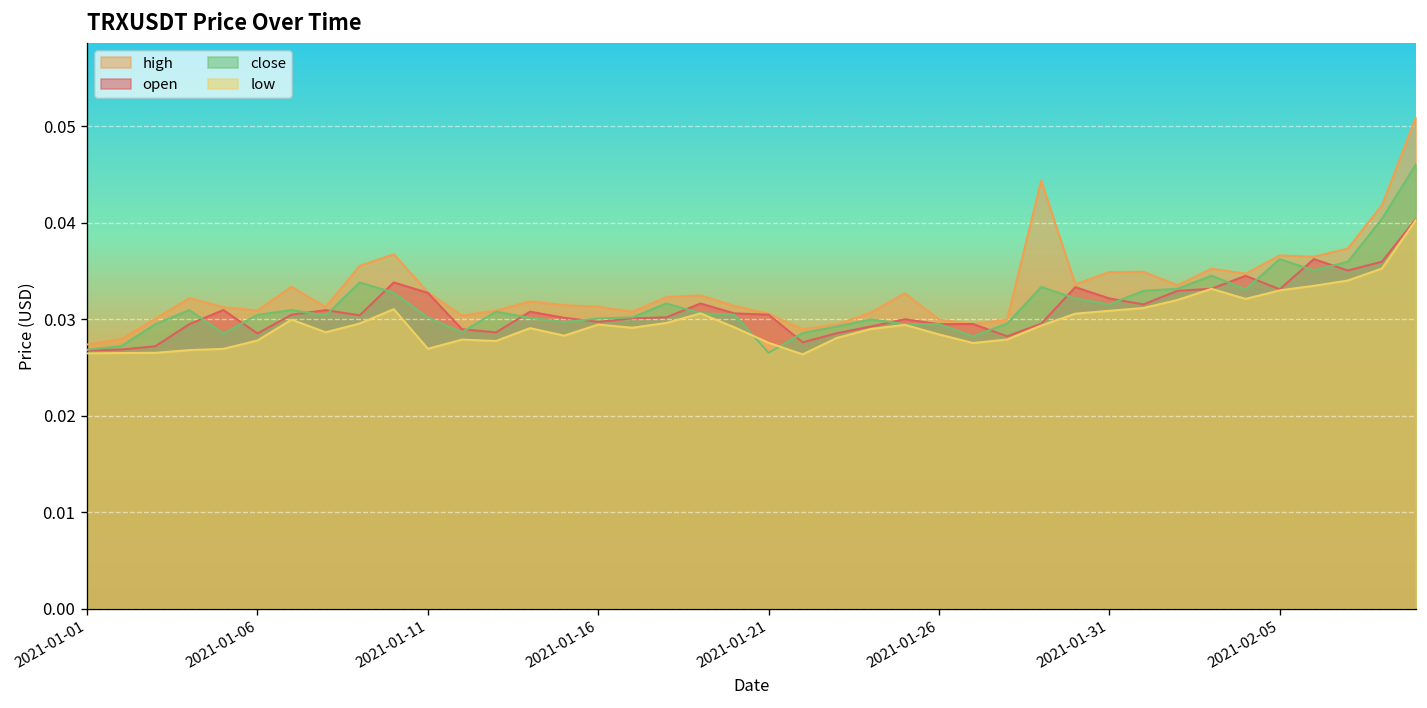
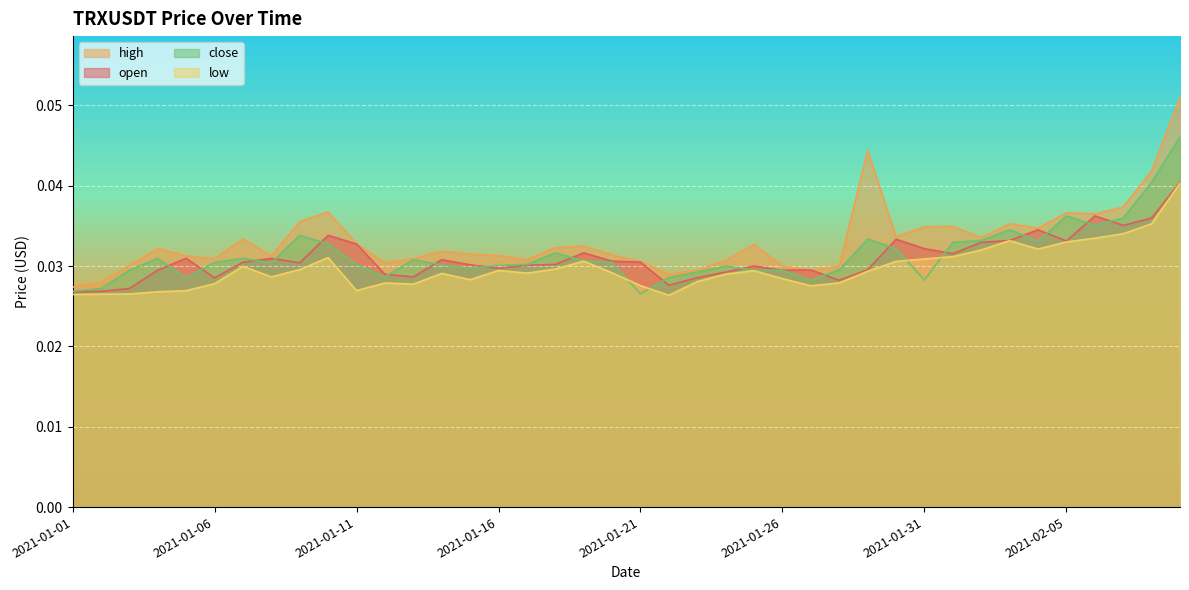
  {
    "close": {
      "2021-01-06": 0.030,
      "2021-01-11": 0.030,
      "2021-01-16": 0.030,
      "2021-01-21": 0.027,
-     "2021-01-31": 0.032,
+     "2021-01-31": 0.028,
      "2021-02-05": 0.036
    }
  }
